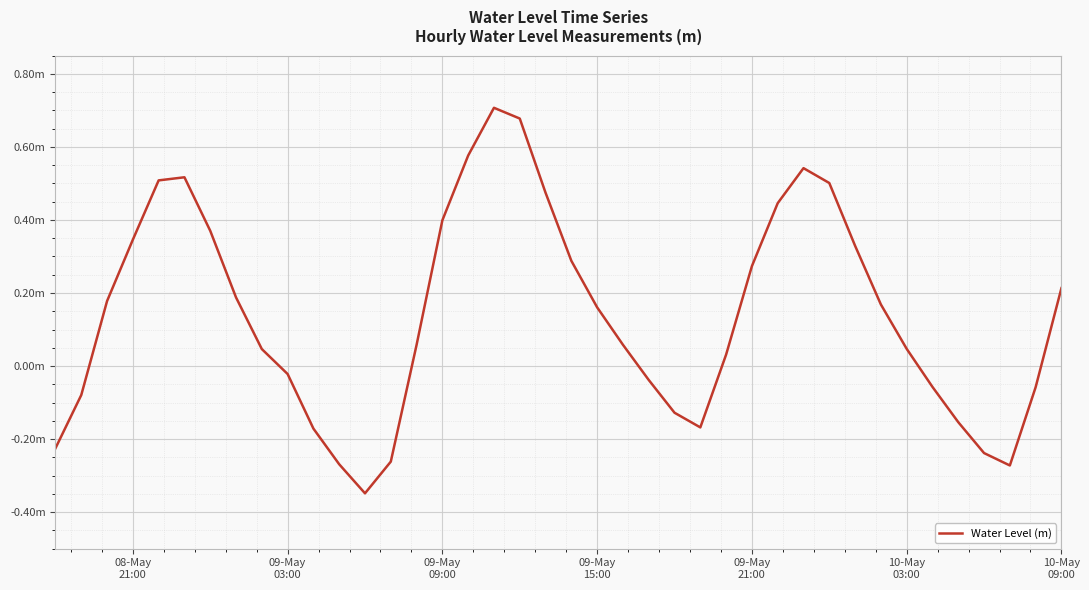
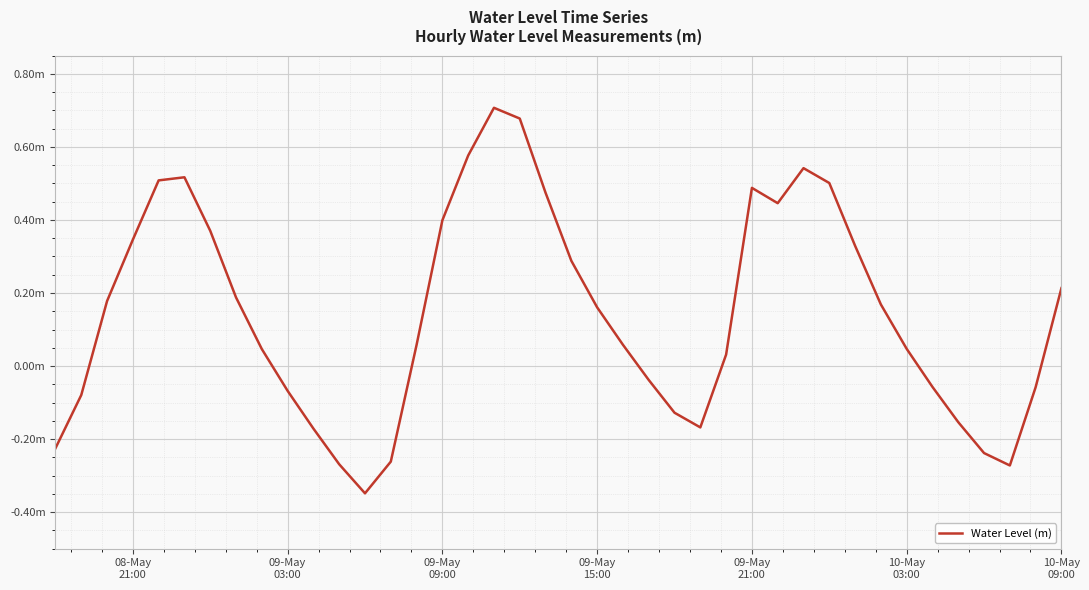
  {
    "08-May 21:00": "0.35m",
-   "09-May 03:00": "-0.02m",
+   "09-May 03:00": "-0.07m",
    "09-May 09:00": "0.40m",
    "09-May 15:00": "0.16m",
-   "09-May 21:00": "0.27m",
+   "09-May 21:00": "0.49m",
    "10-May 03:00": "0.05m",
    "10-May 09:00": "0.21m"
  }
